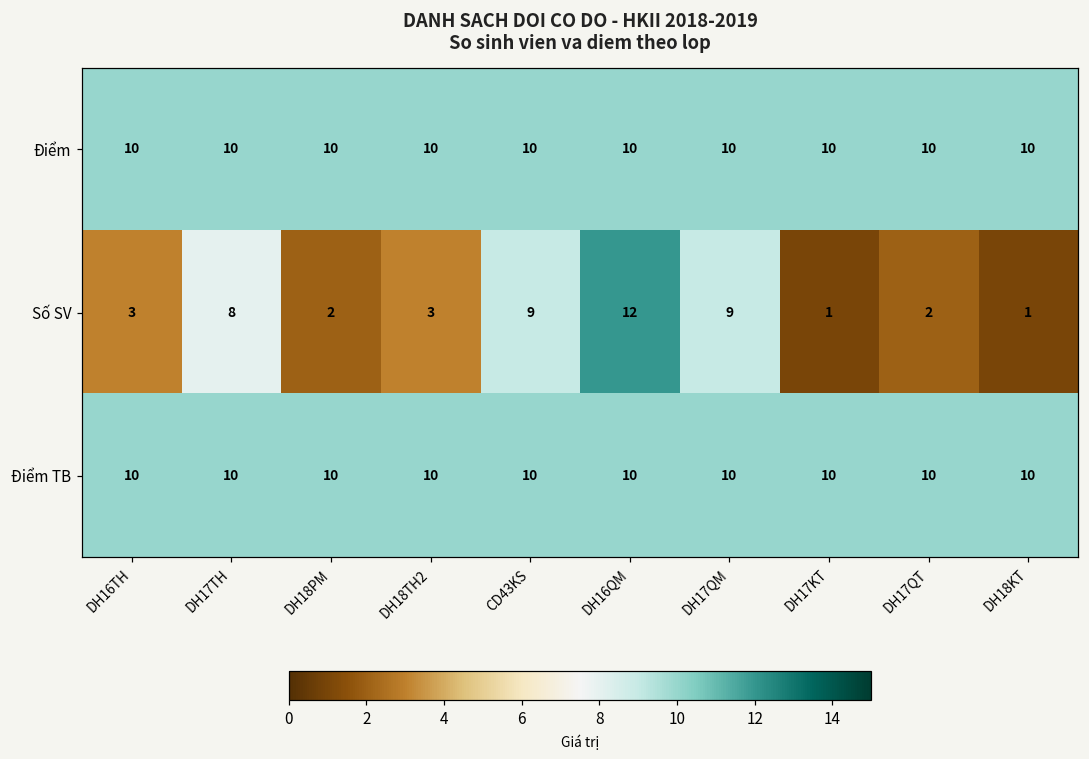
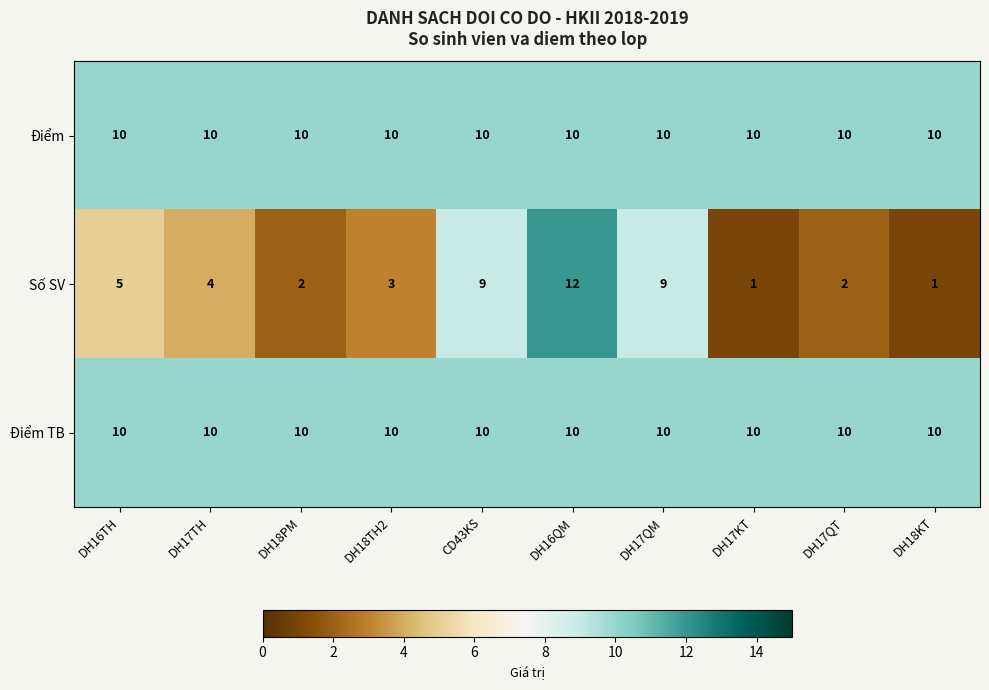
  {
    "Điểm": {
      "DH16TH": 10,
      "DH17TH": 10,
      "DH18PM": 10,
      "DH18TH2": 10,
      "CD43KS": 10,
      "DH16QM": 10,
      "DH17QM": 10,
      "DH17KT": 10,
      "DH17QT": 10,
      "DH18KT": 10
    },
    "Số SV": {
-     "DH16TH": 3,
-     "DH17TH": 8,
+     "DH16TH": 5,
+     "DH17TH": 4,
      "DH18PM": 2,
      "DH18TH2": 3,
      "CD43KS": 9,
      "DH16QM": 12,
      "DH17QM": 9,
      "DH17KT": 1,
      "DH17QT": 2,
      "DH18KT": 1
    },
    "Điểm TB": {
      "DH16TH": 10,
      "DH17TH": 10,
      "DH18PM": 10,
      "DH18TH2": 10,
      "CD43KS": 10,
      "DH16QM": 10,
      "DH17QM": 10,
      "DH17KT": 10,
      "DH17QT": 10,
      "DH18KT": 10
    }
  }
